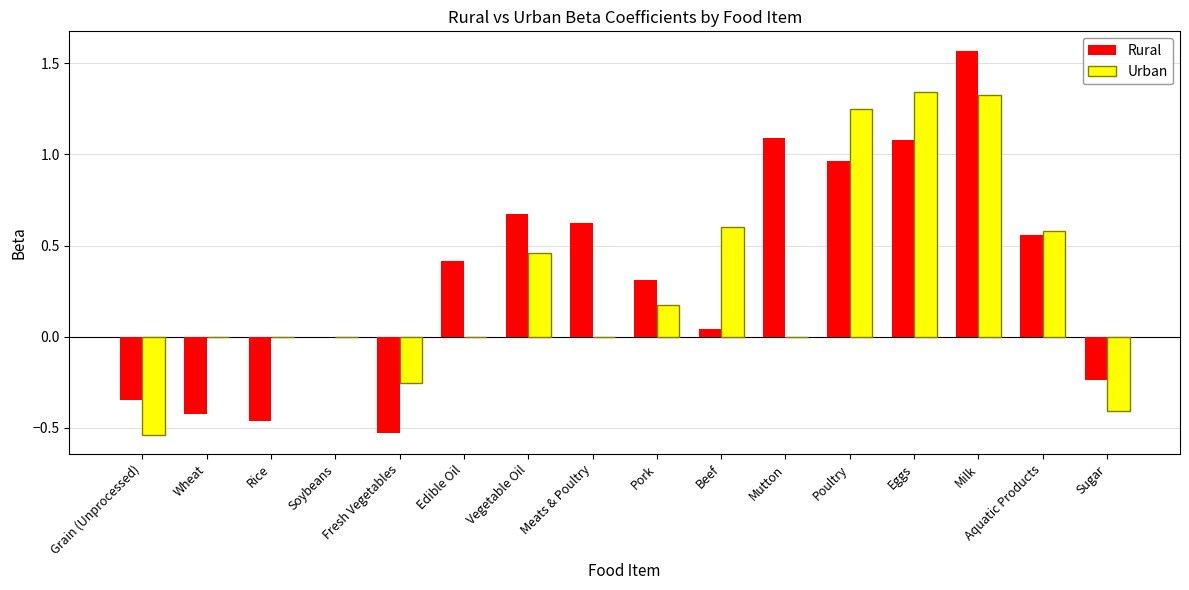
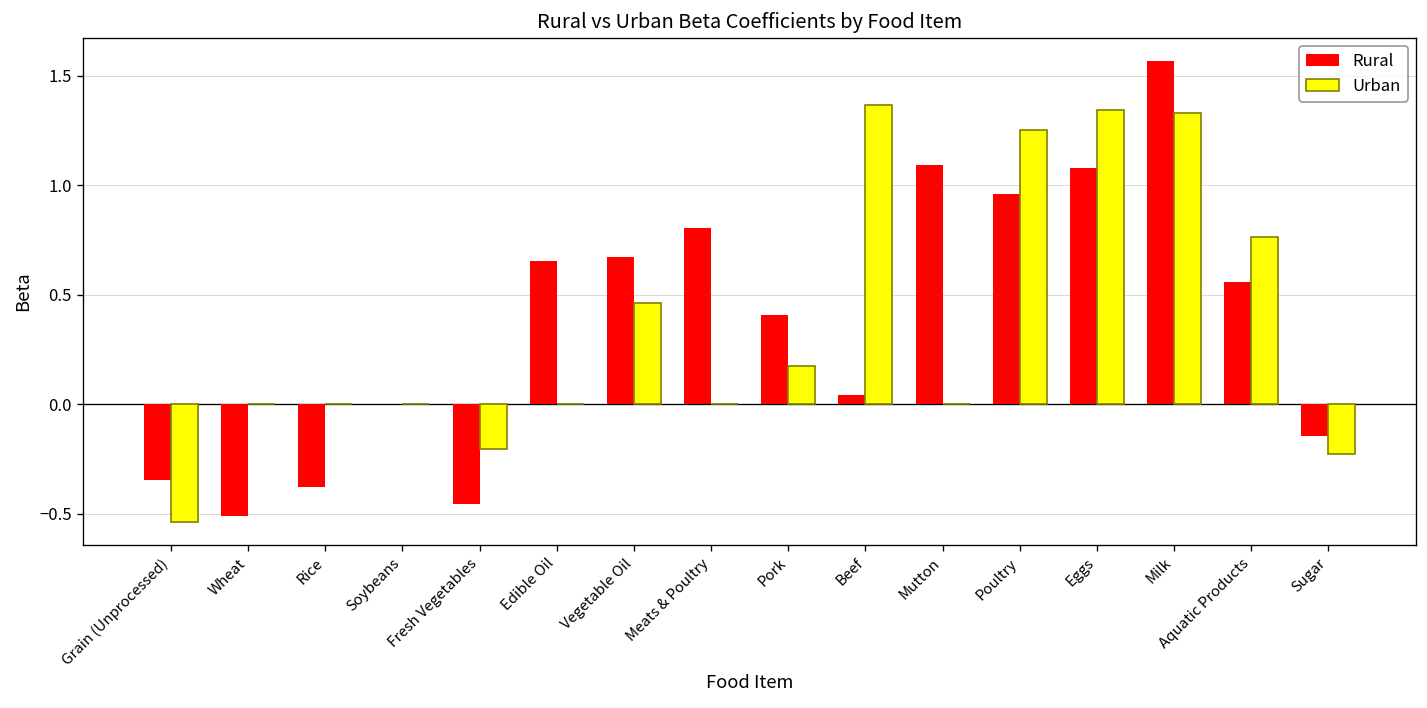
  {
    "Rural": {
      "Grain (Unprocessed)": -0.34,
-     "Wheat": -0.42,
-     "Rice": -0.46,
+     "Wheat": -0.51,
+     "Rice": -0.38,
      "Soybeans": 0.00,
-     "Fresh Vegetables": -0.53,
-     "Edible Oil": 0.41,
+     "Fresh Vegetables": -0.46,
+     "Edible Oil": 0.65,
      "Vegetable Oil": 0.67,
-     "Meats & Poultry": 0.62,
-     "Pork": 0.31,
+     "Meats & Poultry": 0.80,
+     "Pork": 0.41,
      "Beef": 0.04,
      "Mutton": 1.09,
      "Poultry": 0.96,
      "Eggs": 1.08,
      "Milk": 1.57,
      "Aquatic Products": 0.56,
-     "Sugar": -0.23
+     "Sugar": -0.14
    },
    "Urban": {
      "Grain (Unprocessed)": -0.54,
      "Wheat": 0.00,
      "Rice": 0.00,
      "Soybeans": 0.00,
-     "Fresh Vegetables": -0.25,
+     "Fresh Vegetables": -0.20,
      "Edible Oil": 0.00,
      "Vegetable Oil": 0.46,
      "Meats & Poultry": 0.00,
      "Pork": 0.18,
-     "Beef": 0.60,
+     "Beef": 1.37,
      "Mutton": 0.00,
      "Poultry": 1.25,
      "Eggs": 1.34,
      "Milk": 1.33,
-     "Aquatic Products": 0.58,
-     "Sugar": -0.41
+     "Aquatic Products": 0.76,
+     "Sugar": -0.23
    }
  }
